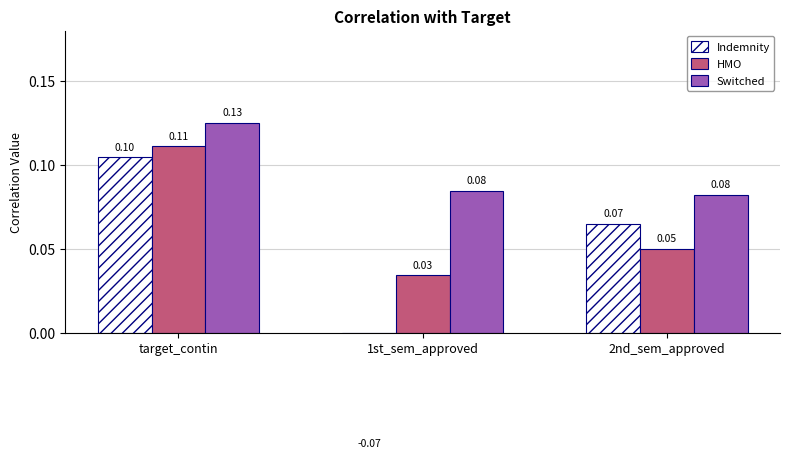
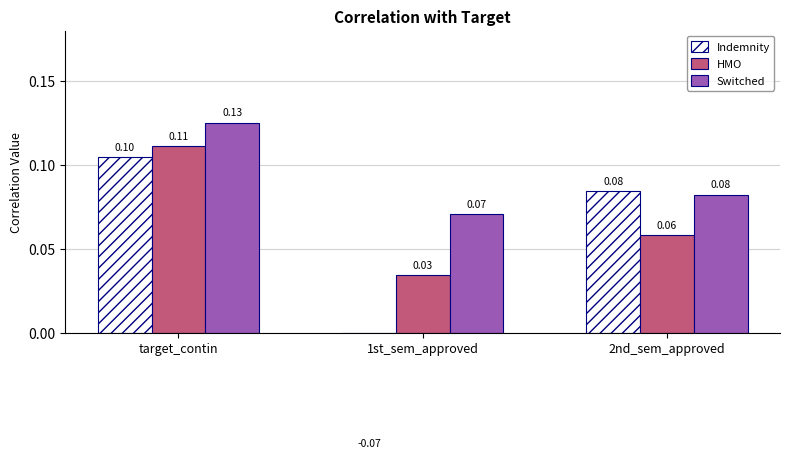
  {
    "Indemnity": {
      "target_contin": 0.10,
-     "2nd_sem_approved": 0.07
+     "2nd_sem_approved": 0.08
    },
    "HMO": {
      "target_contin": 0.11,
      "1st_sem_approved": 0.03,
-     "2nd_sem_approved": 0.05
+     "2nd_sem_approved": 0.06
    },
    "Switched": {
      "target_contin": 0.13,
-     "1st_sem_approved": 0.08,
+     "1st_sem_approved": 0.07,
      "2nd_sem_approved": 0.08
    }
  }
